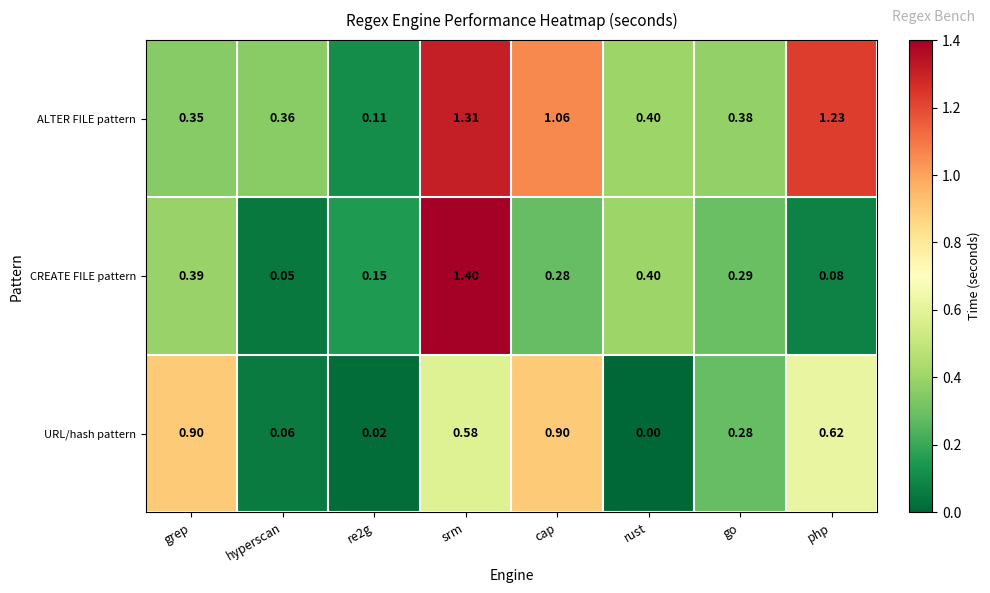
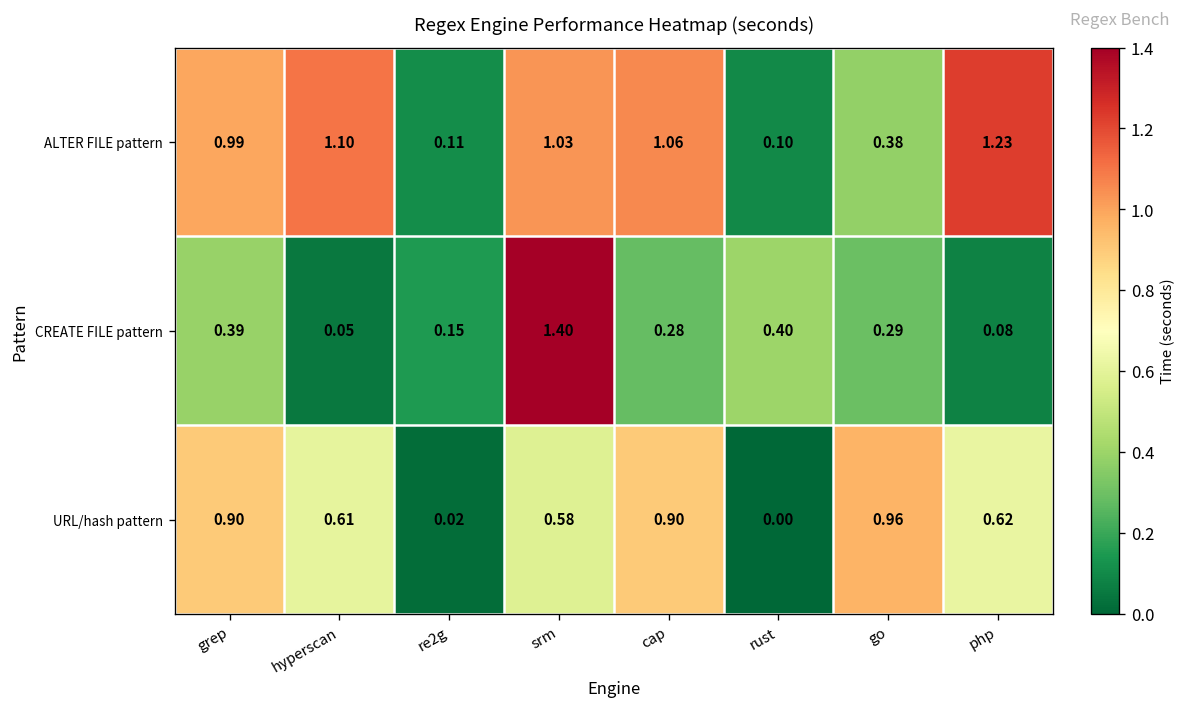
  {
    "ALTER FILE pattern": {
-     "grep": 0.35,
-     "hyperscan": 0.36,
+     "grep": 0.99,
+     "hyperscan": 1.10,
      "re2g": 0.11,
-     "srm": 1.31,
+     "srm": 1.03,
      "cap": 1.06,
-     "rust": 0.40,
+     "rust": 0.10,
      "go": 0.38,
      "php": 1.23
    },
    "CREATE FILE pattern": {
      "grep": 0.39,
      "hyperscan": 0.05,
      "re2g": 0.15,
      "srm": 1.40,
      "cap": 0.28,
      "rust": 0.40,
      "go": 0.29,
      "php": 0.08
    },
    "URL/hash pattern": {
      "grep": 0.90,
-     "hyperscan": 0.06,
+     "hyperscan": 0.61,
      "re2g": 0.02,
      "srm": 0.58,
      "cap": 0.90,
      "rust": 0.00,
-     "go": 0.28,
+     "go": 0.96,
      "php": 0.62
    }
  }
